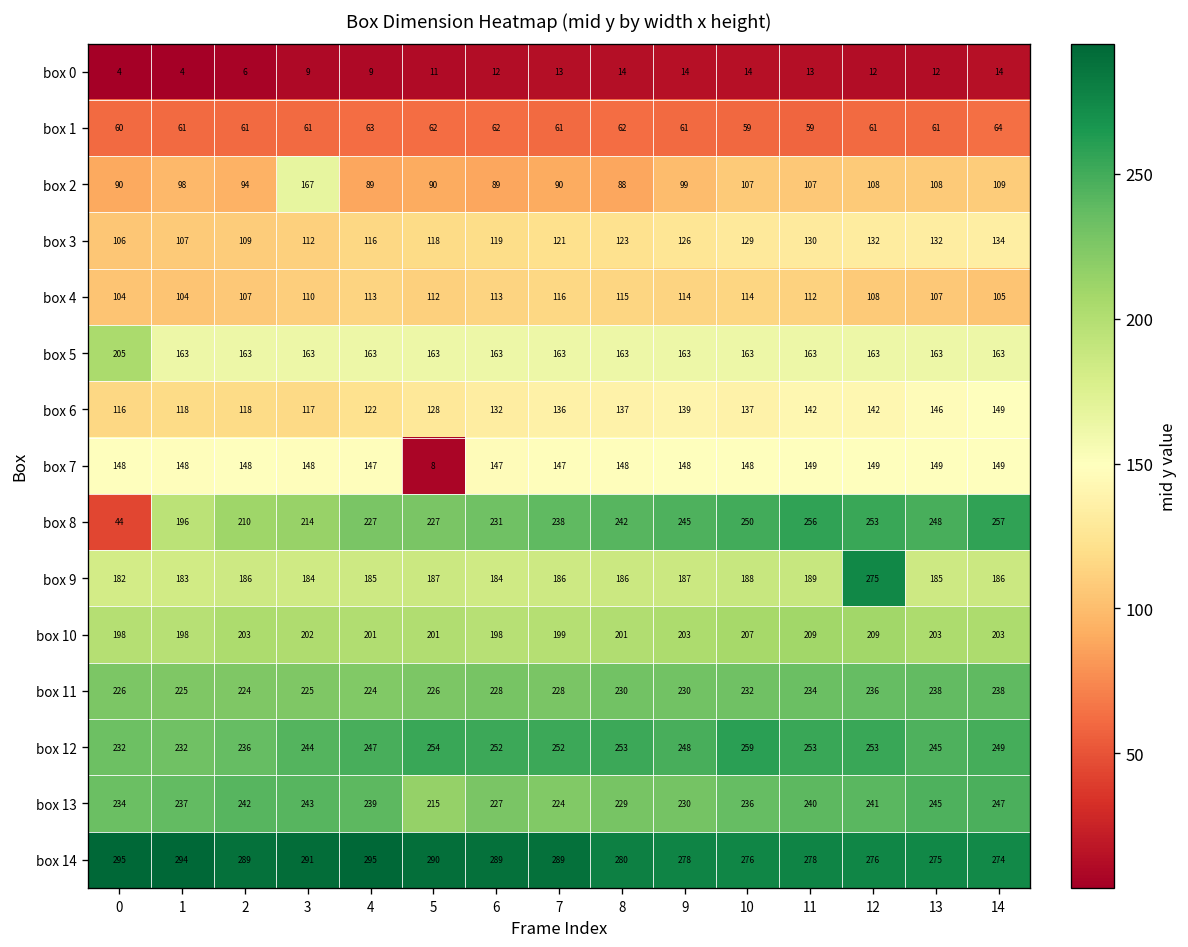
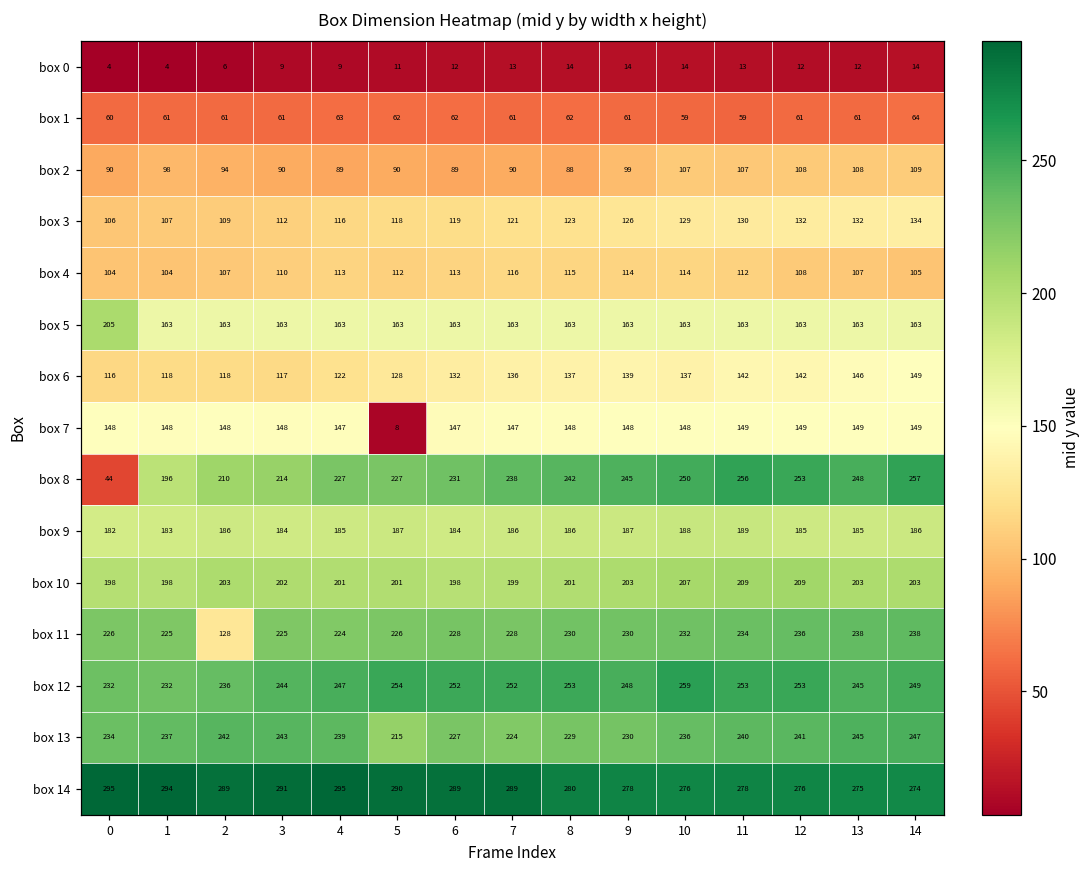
  {
    "box 2": {
      "0": 90,
      "1": 98,
      "2": 94,
-     "3": 167,
+     "3": 90,
      "4": 89,
      "5": 90,
      "6": 89,
      "7": 90,
      "8": 88,
      "9": 99,
      "10": 107,
      "11": 107,
      "12": 108,
      "13": 108,
      "14": 109
    },
    "box 9": {
      "0": 182,
      "1": 183,
      "2": 186,
      "3": 184,
      "4": 185,
      "5": 187,
      "6": 184,
      "7": 186,
      "8": 186,
      "9": 187,
      "10": 188,
      "11": 189,
-     "12": 275,
+     "12": 185,
      "13": 185,
      "14": 186
    },
    "box 11": {
      "0": 226,
      "1": 225,
-     "2": 224,
+     "2": 128,
      "3": 225,
      "4": 224,
      "5": 226,
      "6": 228,
      "7": 228,
      "8": 230,
      "9": 230,
      "10": 232,
      "11": 234,
      "12": 236,
      "13": 238,
      "14": 238
    }
  }
